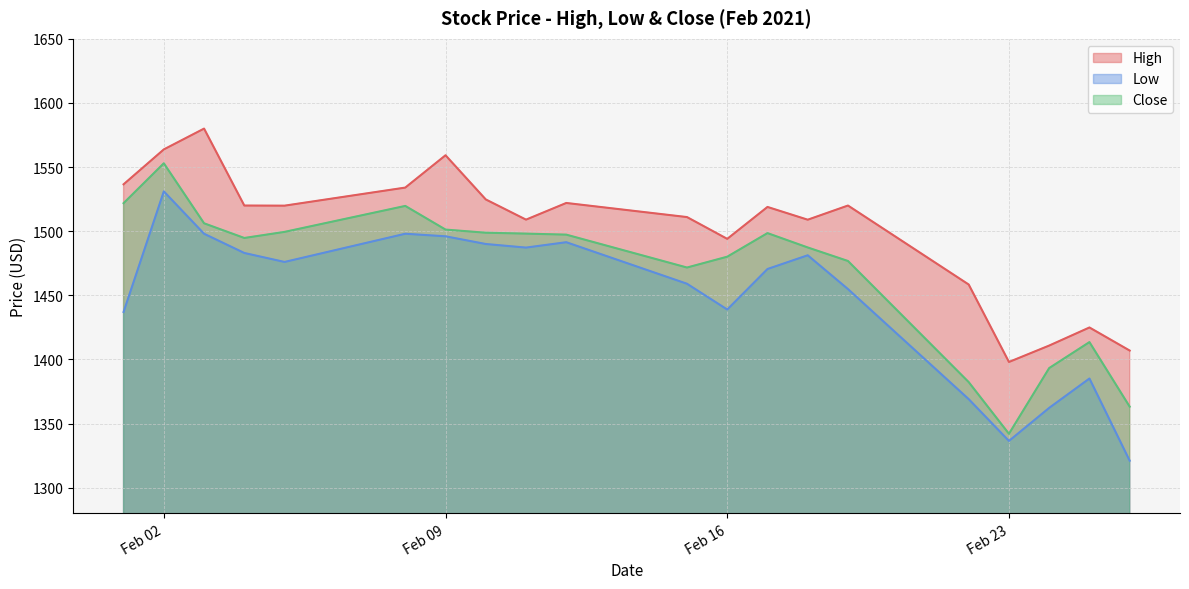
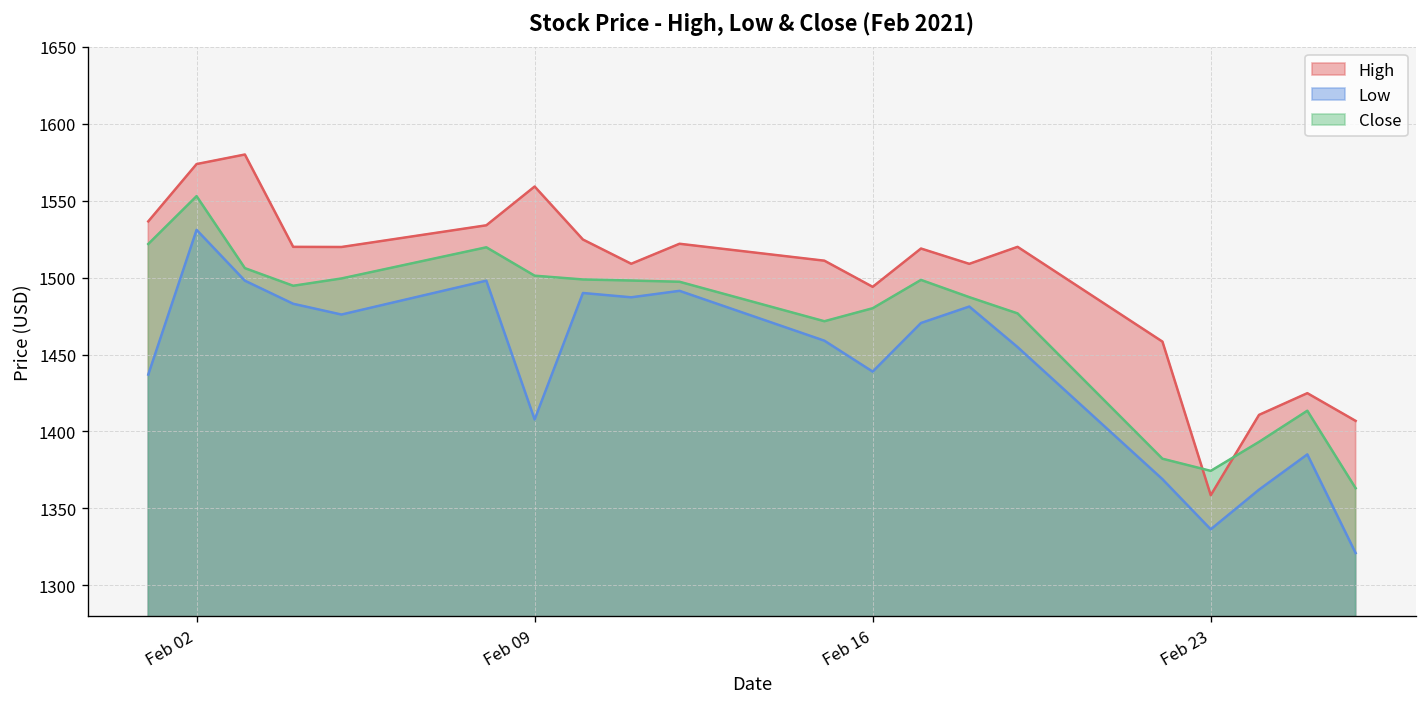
  {
    "High": {
-     "Feb 02": 1564,
+     "Feb 02": 1574,
      "Feb 09": 1559,
      "Feb 16": 1494,
-     "Feb 23": 1398
+     "Feb 23": 1359
    },
    "Low": {
      "Feb 02": 1531,
-     "Feb 09": 1496,
+     "Feb 09": 1408,
      "Feb 16": 1439,
      "Feb 23": 1336
    },
    "Close": {
      "Feb 02": 1553,
      "Feb 09": 1501,
      "Feb 16": 1480,
-     "Feb 23": 1342
+     "Feb 23": 1374
    }
  }
